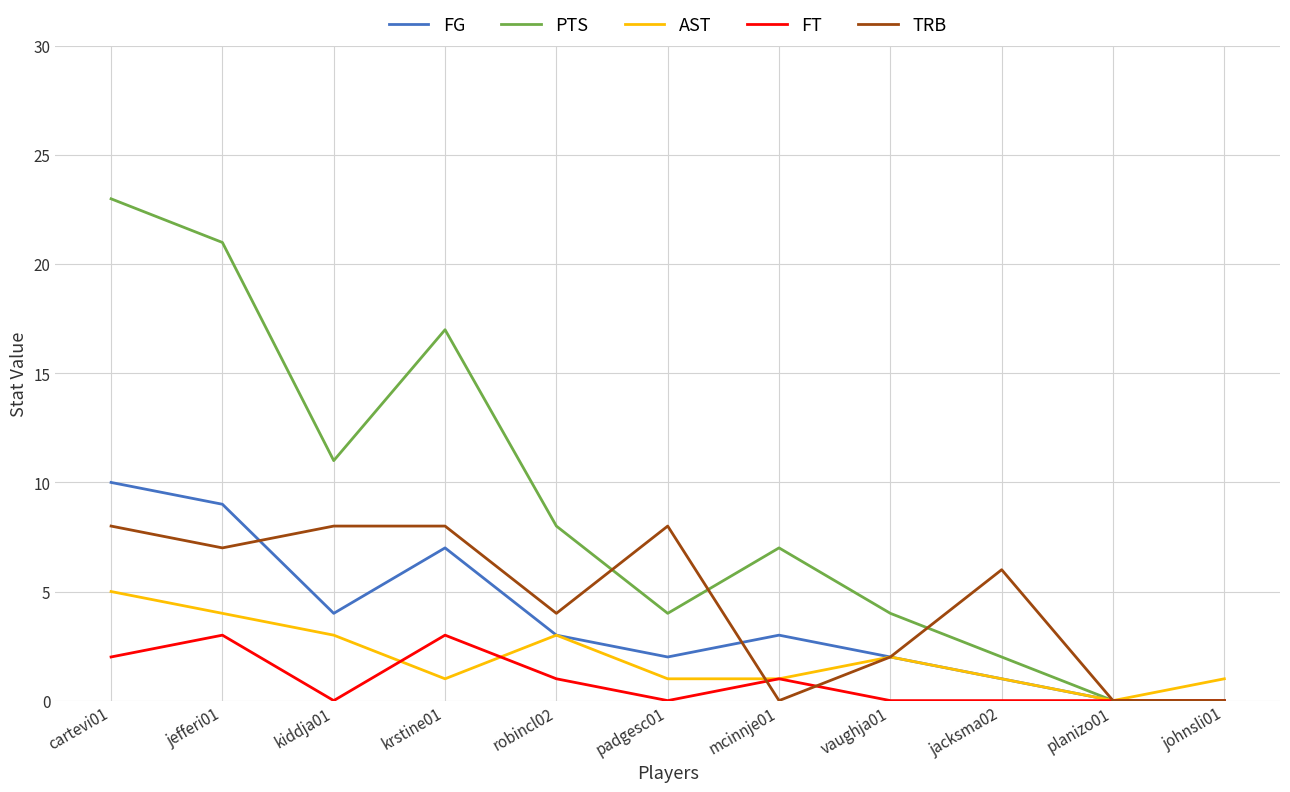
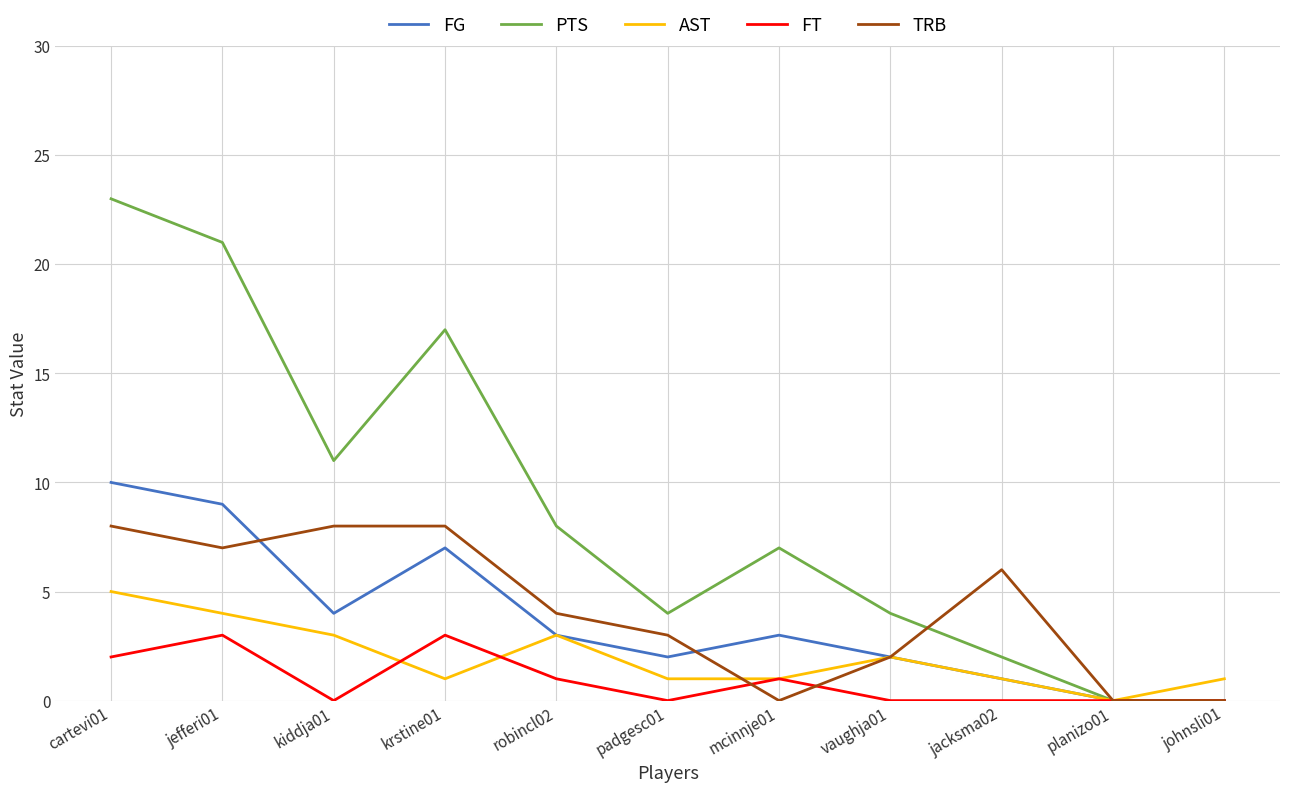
  {
    "FG": {
      "cartevi01": 10,
      "jefferi01": 9,
      "kiddja01": 4,
      "krstine01": 7,
      "padgesc01": 2,
      "mcinnje01": 3
    },
    "PTS": {
      "cartevi01": 23,
      "jefferi01": 21,
      "kiddja01": 11,
      "krstine01": 17,
      "robincl02": 8,
      "padgesc01": 4,
      "mcinnje01": 7,
      "vaughja01": 4,
      "jacksma02": 2
    },
    "AST": {
      "cartevi01": 5,
      "jefferi01": 4,
      "kiddja01": 3,
      "krstine01": 1,
      "padgesc01": 1,
      "johnsli01": 1
    },
    "FT": {
      "cartevi01": 2,
      "jefferi01": 3,
      "kiddja01": 0,
      "krstine01": 3,
      "robincl02": 1,
      "padgesc01": 0,
      "vaughja01": 0,
      "jacksma02": 0
    },
    "TRB": {
      "cartevi01": 8,
      "jefferi01": 7,
      "kiddja01": 8,
      "krstine01": 8,
      "robincl02": 4,
-     "padgesc01": 8,
+     "padgesc01": 3,
      "mcinnje01": 0,
      "jacksma02": 6
    }
  }
